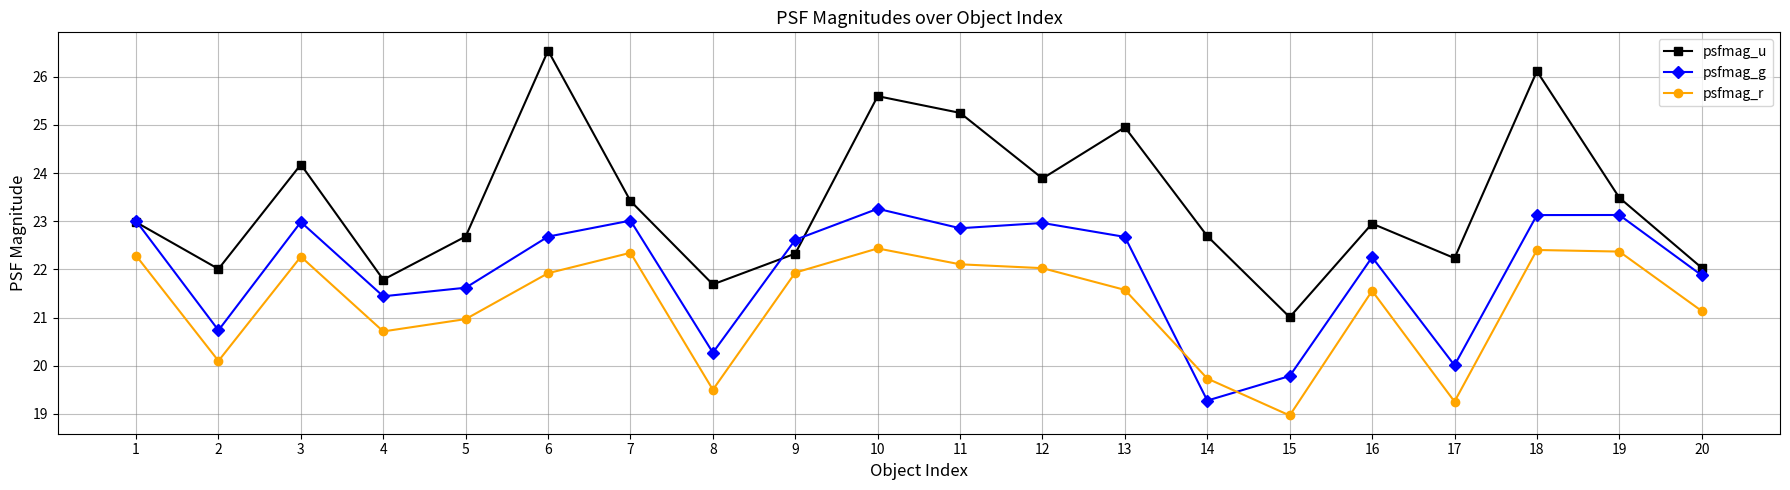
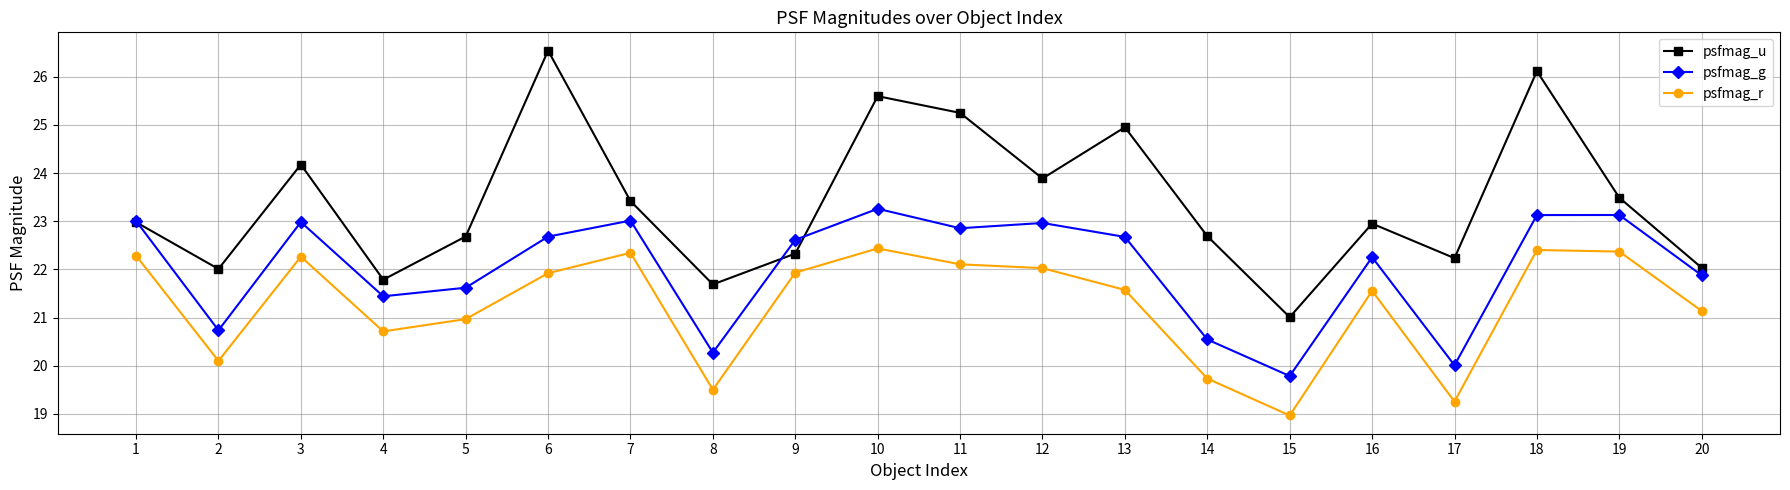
  {
    "psfmag_u": {
      "2": 22.0,
      "3": 24.2,
      "4": 21.8,
      "5": 22.7,
      "6": 26.5,
      "7": 23.4,
      "8": 21.7,
      "9": 22.3,
      "10": 25.6,
      "11": 25.2,
      "12": 23.9,
      "13": 25.0,
      "14": 22.7,
      "15": 21.0,
      "16": 23.0,
      "17": 22.2,
      "18": 26.1,
      "19": 23.5,
      "20": 22.0
    },
    "psfmag_g": {
      "2": 20.7,
      "3": 23.0,
      "4": 21.4,
      "5": 21.6,
      "6": 22.7,
      "7": 23.0,
      "8": 20.3,
      "9": 22.6,
      "10": 23.3,
      "11": 22.9,
      "12": 23.0,
      "13": 22.7,
-     "14": 19.3,
+     "14": 20.5,
      "15": 19.8,
      "16": 22.3,
      "17": 20.0,
      "18": 23.1,
      "19": 23.1,
      "20": 21.9
    },
    "psfmag_r": {
      "1": 22.3,
      "2": 20.1,
      "3": 22.3,
      "4": 20.7,
      "5": 21.0,
      "6": 21.9,
      "7": 22.3,
      "8": 19.5,
      "9": 21.9,
      "10": 22.4,
      "11": 22.1,
      "12": 22.0,
      "13": 21.6,
      "14": 19.7,
      "15": 19.0,
      "16": 21.6,
      "17": 19.3,
      "18": 22.4,
      "19": 22.4,
      "20": 21.1
    }
  }
